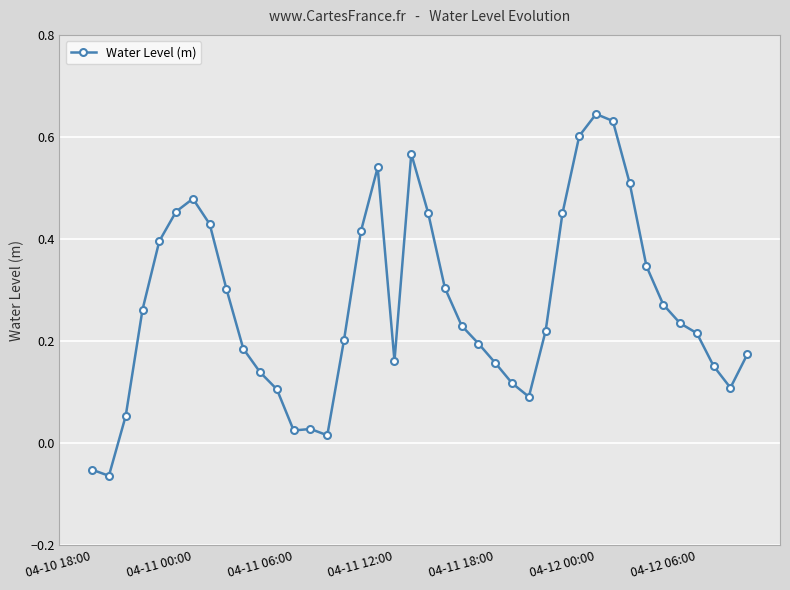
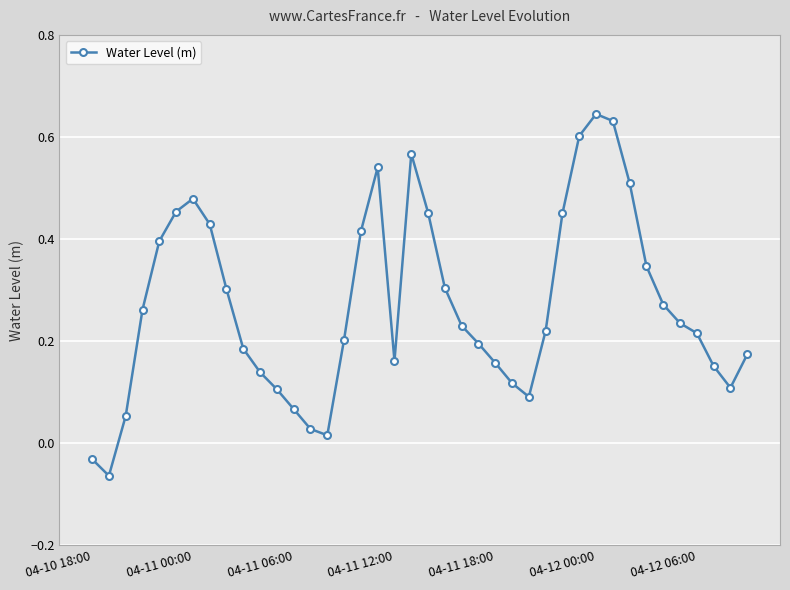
  {
-   "04-10 18:00": -0.05,
+   "04-10 18:00": -0.03,
    "04-11 00:00": 0.48,
-   "04-11 06:00": 0.03,
+   "04-11 06:00": 0.07,
    "04-11 12:00": 0.16,
    "04-11 18:00": 0.16,
    "04-12 00:00": 0.64,
    "04-12 06:00": 0.22
  }
